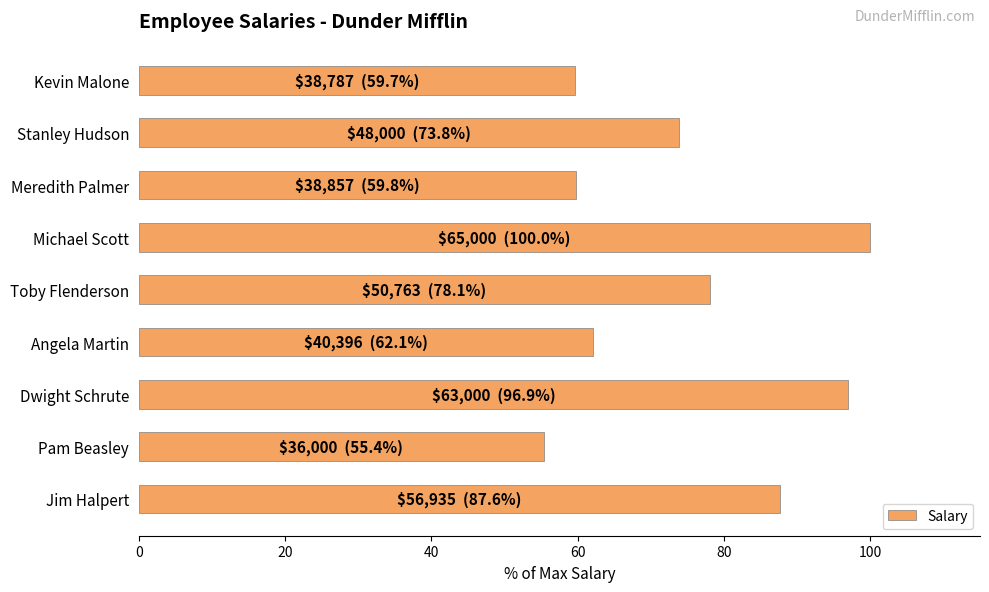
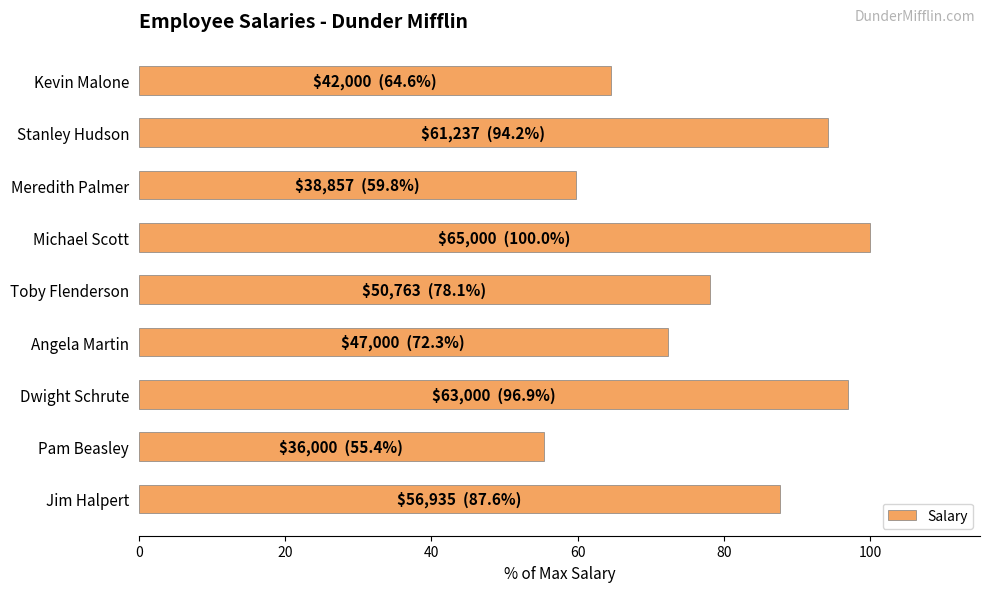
  {
-   "Kevin Malone": "$38,787 (59.7%)",
-   "Stanley Hudson": "$48,000 (73.8%)",
+   "Kevin Malone": "$42,000 (64.6%)",
+   "Stanley Hudson": "$61,237 (94.2%)",
    "Meredith Palmer": "(59.8%)",
    "Michael Scott": "(100.0%)",
    "Toby Flenderson": "(78.1%)",
-   "Angela Martin": "$40,396 (62.1%)",
+   "Angela Martin": "$47,000 (72.3%)",
    "Dwight Schrute": "(96.9%)",
    "Pam Beasley": "(55.4%)",
    "Jim Halpert": "(87.6%)"
  }
